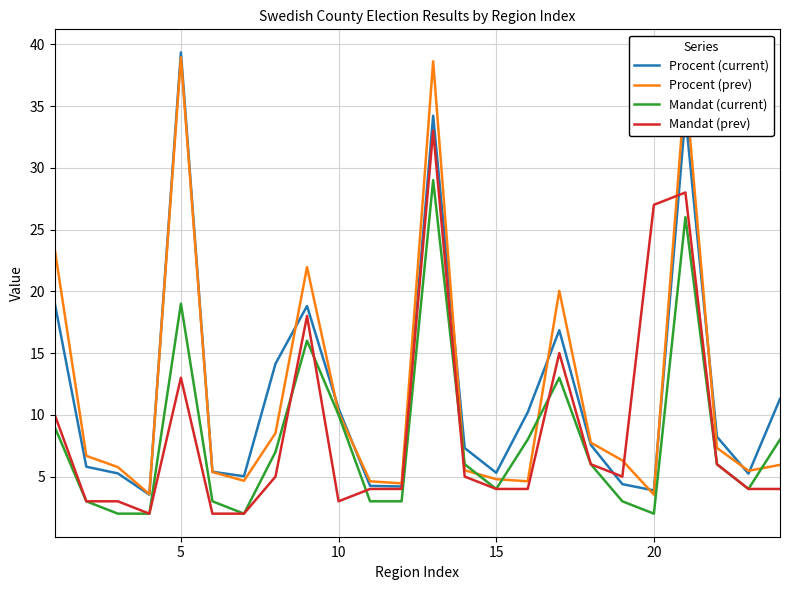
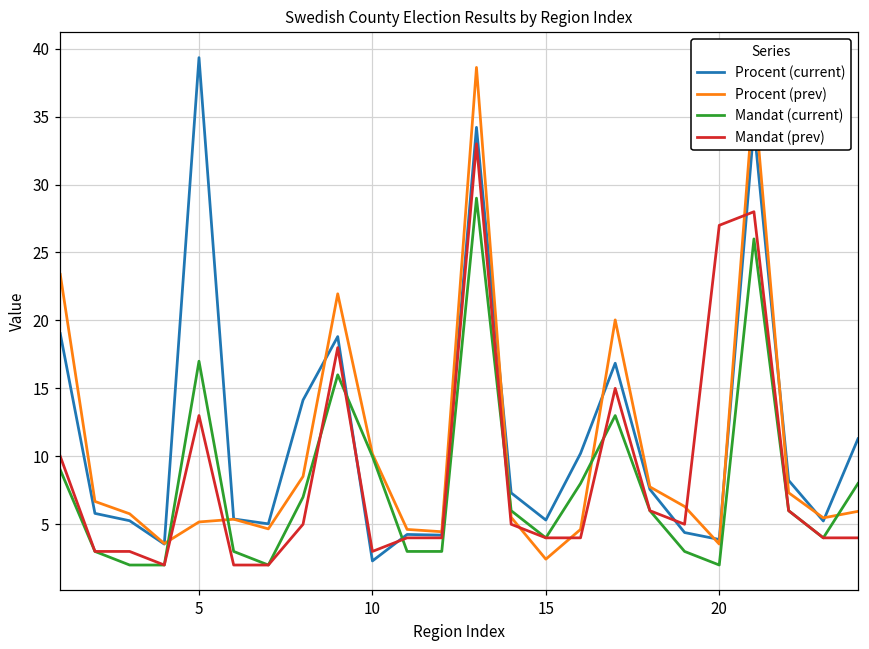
  {
    "Procent (current)": {
      "5": 39.3,
-     "10": 10.5,
+     "10": 2.3,
      "15": 5.3,
      "20": 3.9
    },
    "Procent (prev)": {
-     "5": 38.9,
-     "15": 4.8,
+     "5": 5.2,
+     "15": 2.4,
      "20": 3.5
    },
    "Mandat (current)": {
-     "5": 19,
+     "5": 17,
      "20": 2
    },
    "Mandat (prev)": {
      "5": 13.0,
      "10": 3.0,
      "20": 27.0
    }
  }
